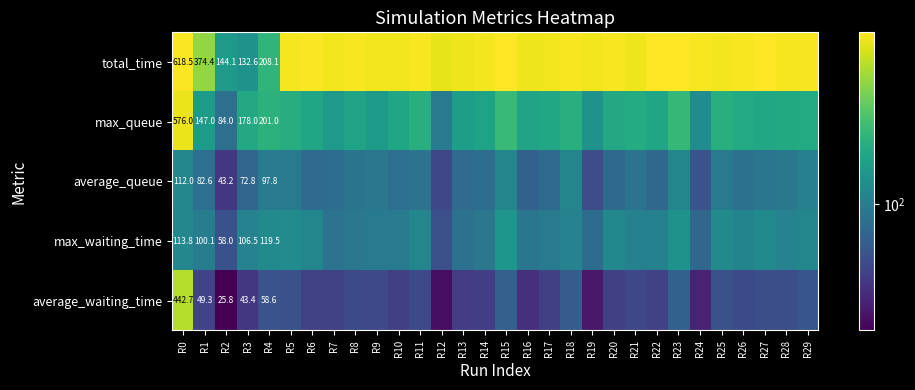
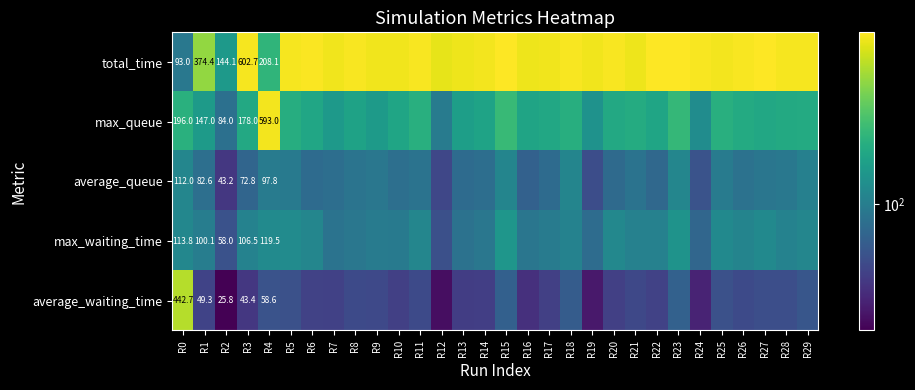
  {
    "total_time": {
-     "R0": 618.5,
+     "R0": 93.0,
      "R1": 374.4,
      "R2": 144.1,
-     "R3": 132.6,
+     "R3": 602.7,
      "R4": 208.1
    },
    "max_queue": {
-     "R0": 576.0,
+     "R0": 196.0,
      "R1": 147.0,
      "R2": 84.0,
      "R3": 178.0,
-     "R4": 201.0
+     "R4": 593.0
    },
    "average_queue": {
      "R0": 112.0,
      "R1": 82.6,
      "R2": 43.2,
      "R3": 72.8,
      "R4": 97.8
    },
    "max_waiting_time": {
      "R0": 113.8,
      "R1": 100.1,
      "R2": 58.0,
      "R3": 106.5,
      "R4": 119.5
    },
    "average_waiting_time": {
      "R0": 442.7,
      "R1": 49.3,
      "R2": 25.8,
      "R3": 43.4,
      "R4": 58.6
    }
  }
